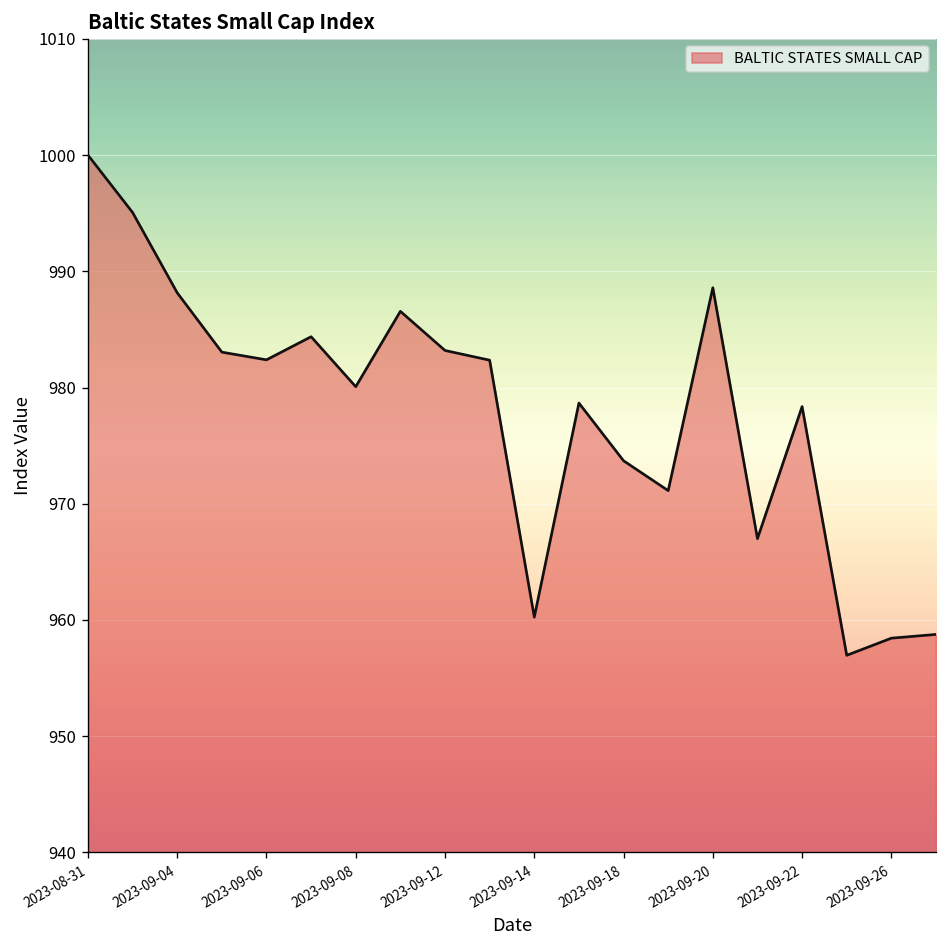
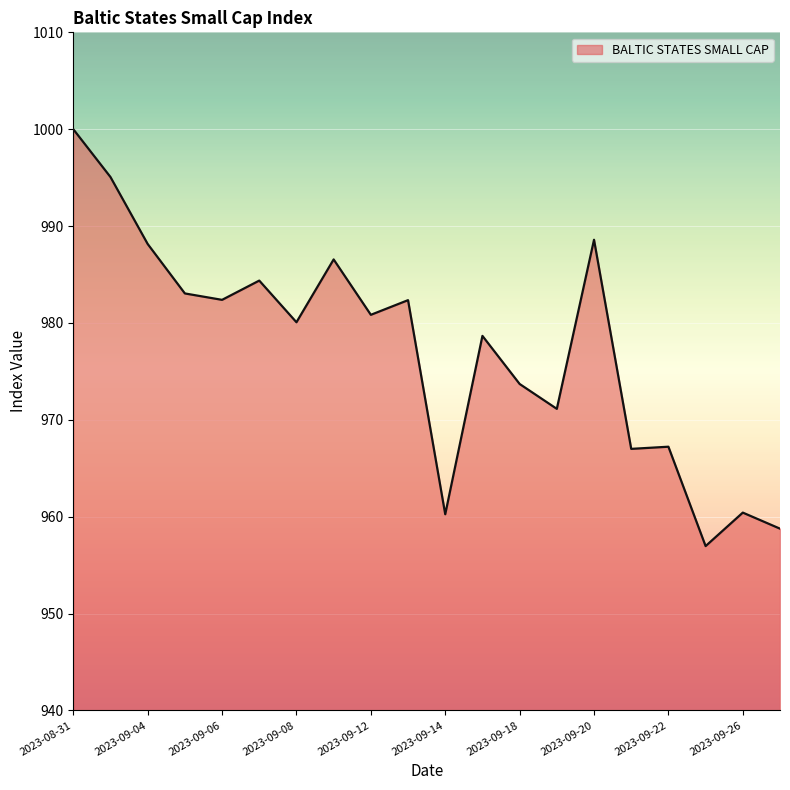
  {
    "2023-08-31": 1000,
    "2023-09-04": 988,
    "2023-09-06": 982,
    "2023-09-08": 980,
-   "2023-09-12": 983,
+   "2023-09-12": 981,
    "2023-09-14": 960,
    "2023-09-18": 974,
    "2023-09-20": 989,
-   "2023-09-22": 978,
-   "2023-09-26": 958
+   "2023-09-22": 967,
+   "2023-09-26": 960
  }
